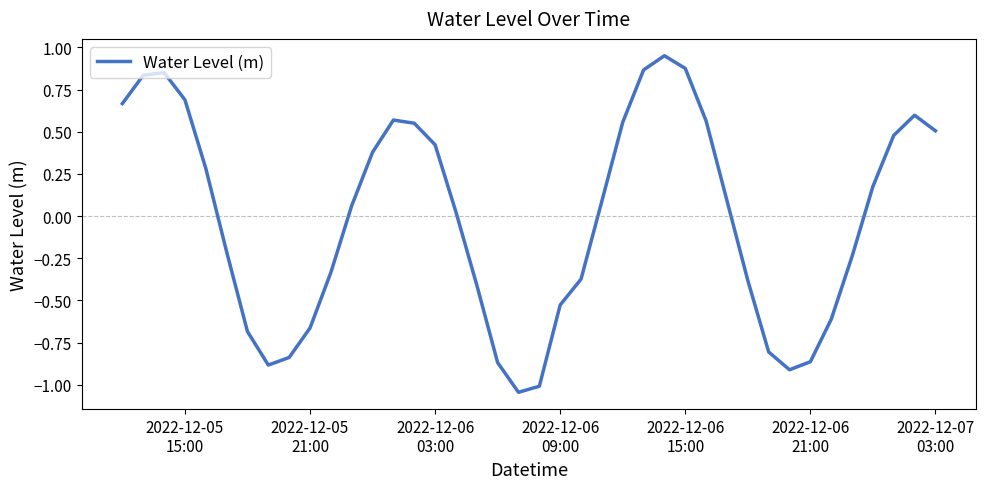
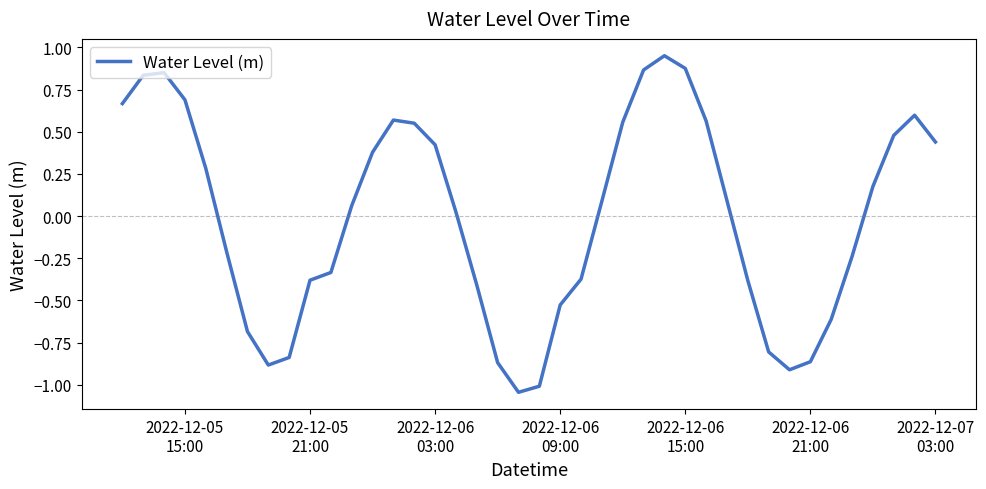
  {
    "2022-12-05 15:00": 0.69,
-   "2022-12-05 21:00": -0.66,
+   "2022-12-05 21:00": -0.38,
    "2022-12-06 03:00": 0.42,
    "2022-12-06 09:00": -0.53,
    "2022-12-06 15:00": 0.88,
    "2022-12-06 21:00": -0.86,
-   "2022-12-07 03:00": 0.51
+   "2022-12-07 03:00": 0.44
  }
